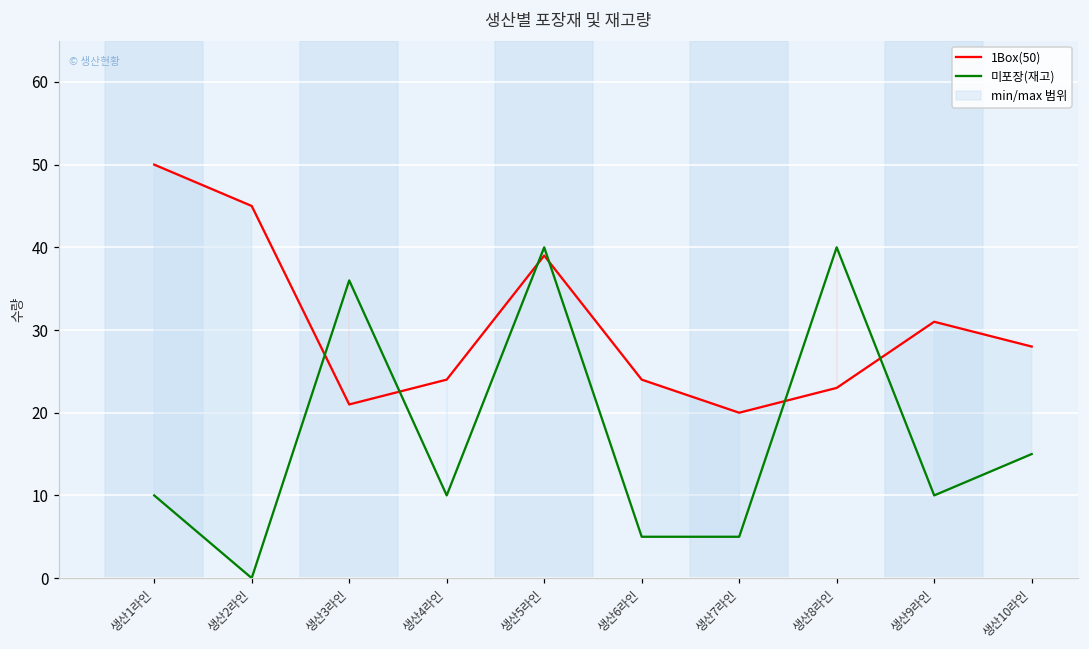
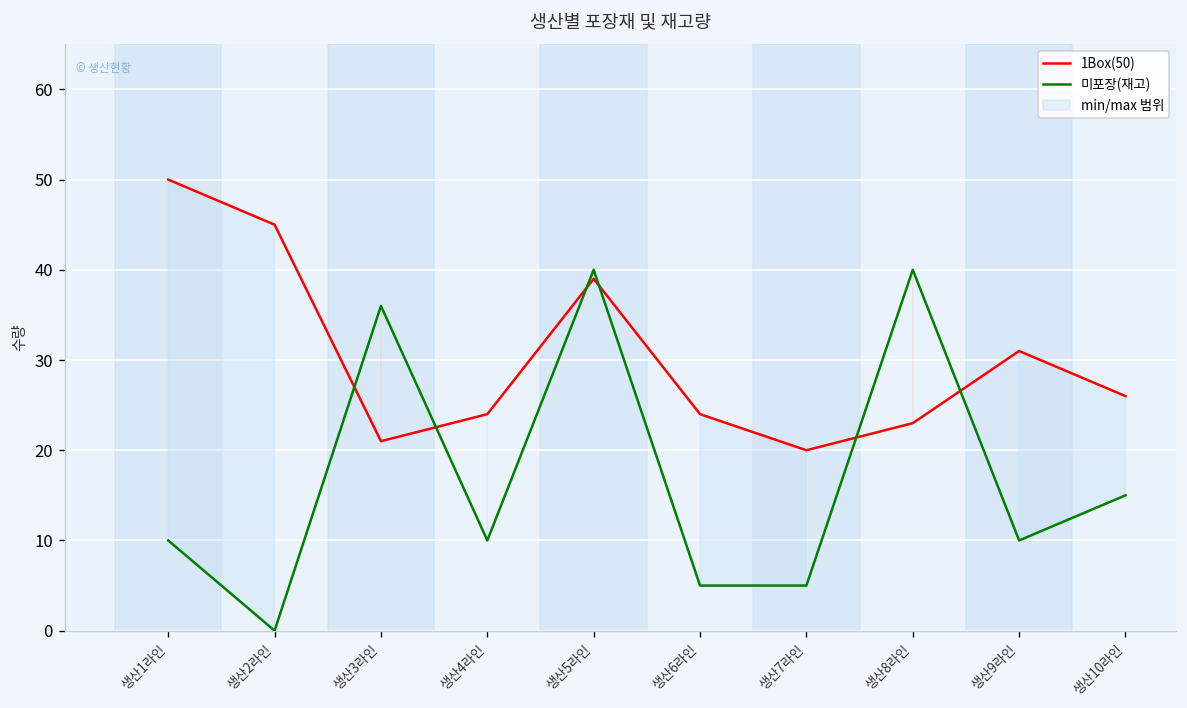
  {
    "1Box(50)": {
      "생산1라인": 50,
      "생산2라인": 45,
      "생산3라인": 21,
      "생산4라인": 24,
      "생산5라인": 39,
      "생산6라인": 24,
      "생산7라인": 20,
      "생산8라인": 23,
      "생산9라인": 31,
-     "생산10라인": 28
+     "생산10라인": 26
    },
    "미포장(재고)": {
      "생산1라인": 10,
      "생산2라인": 0,
      "생산3라인": 36,
      "생산4라인": 10,
      "생산5라인": 40,
      "생산6라인": 5,
      "생산7라인": 5,
      "생산8라인": 40,
      "생산9라인": 10,
      "생산10라인": 15
    }
  }
